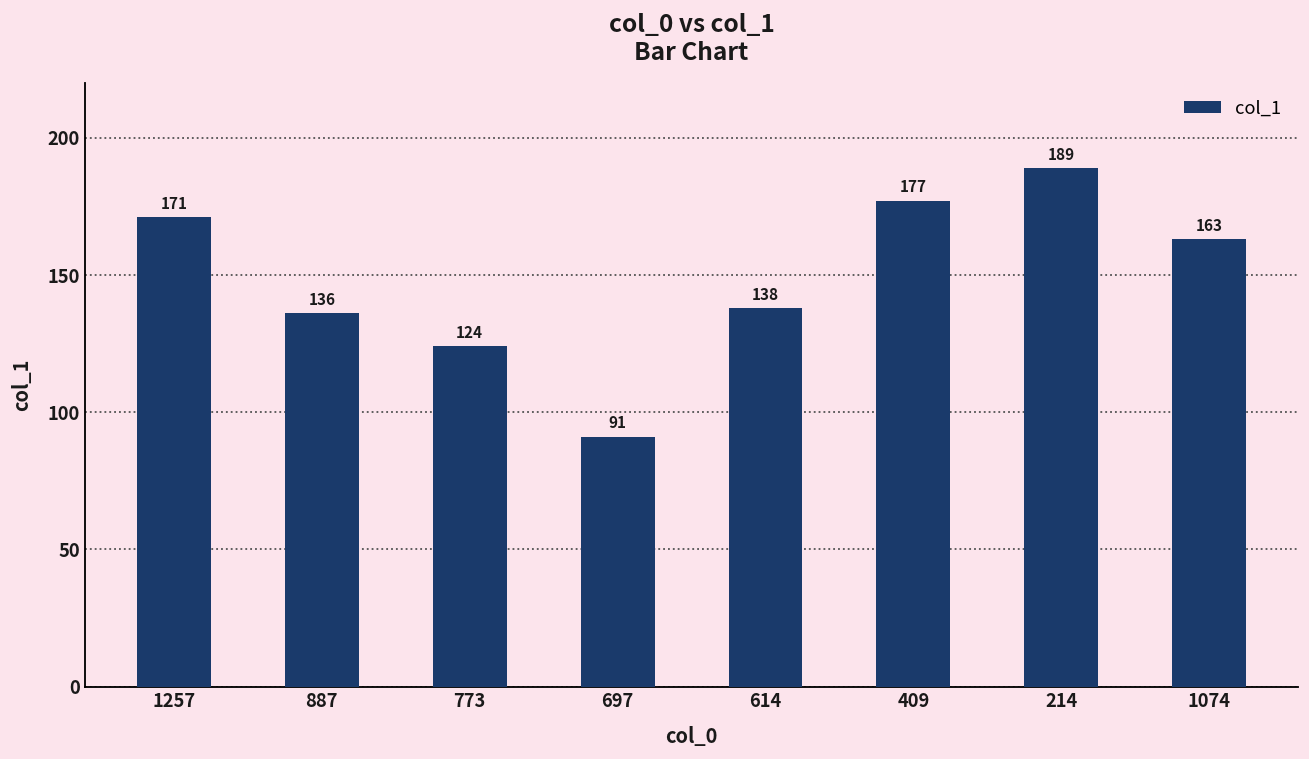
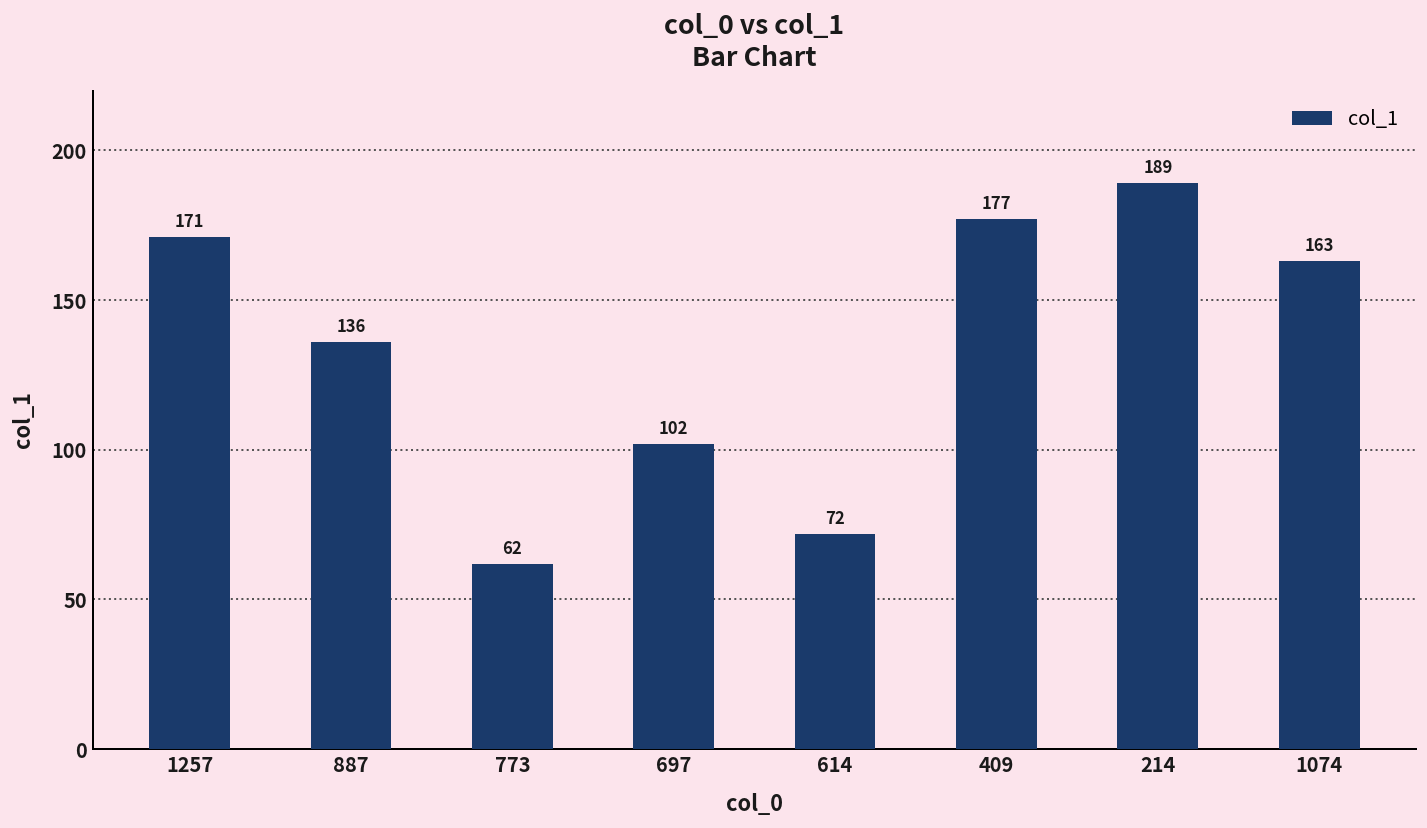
  {
    "1257": 171,
    "887": 136,
-   "773": 124,
-   "697": 91,
-   "614": 138,
+   "773": 62,
+   "697": 102,
+   "614": 72,
    "409": 177,
    "214": 189,
    "1074": 163
  }
